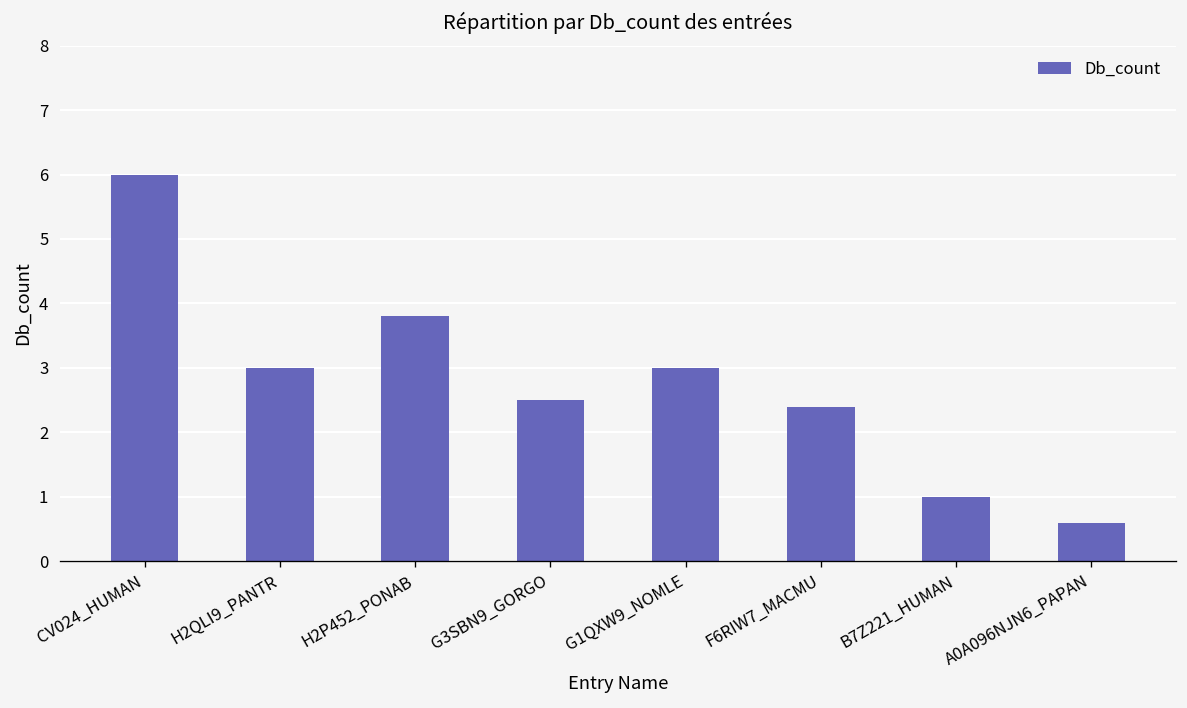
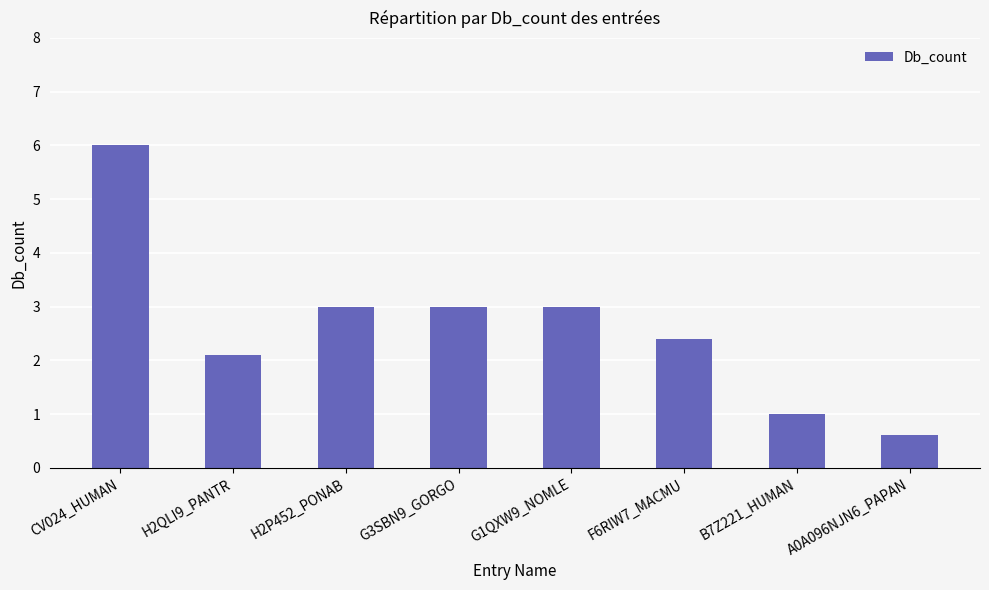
  {
    "CV024_HUMAN": 6.0,
-   "H2QLI9_PANTR": 3.0,
-   "H2P452_PONAB": 3.8,
-   "G3SBN9_GORGO": 2.5,
+   "H2QLI9_PANTR": 2.1,
+   "H2P452_PONAB": 3.0,
+   "G3SBN9_GORGO": 3.0,
    "G1QXW9_NOMLE": 3.0,
    "F6RIW7_MACMU": 2.4,
    "B7Z221_HUMAN": 1.0,
    "A0A096NJN6_PAPAN": 0.6
  }
